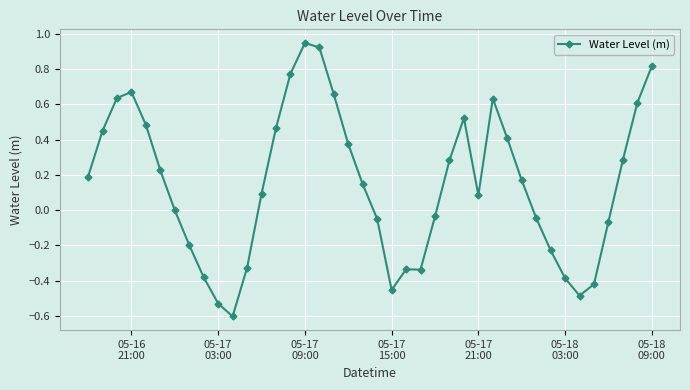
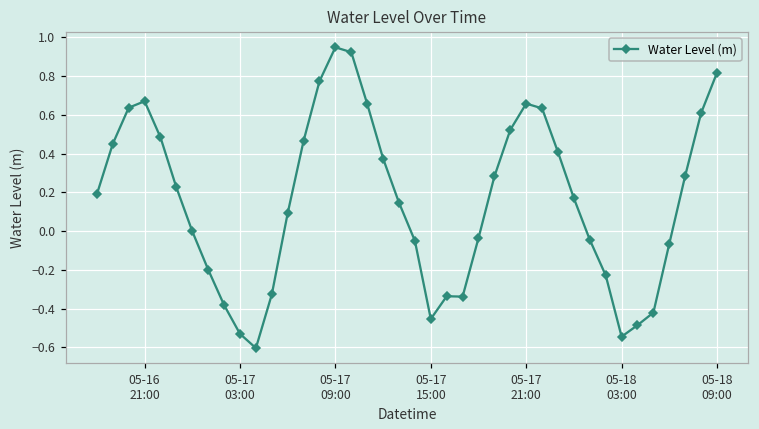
  {
    "05-16 21:00": 0.67,
    "05-17 03:00": -0.53,
    "05-17 09:00": 0.95,
    "05-17 15:00": -0.45,
-   "05-17 21:00": 0.08,
-   "05-18 03:00": -0.39,
+   "05-17 21:00": 0.66,
+   "05-18 03:00": -0.54,
    "05-18 09:00": 0.82
  }
